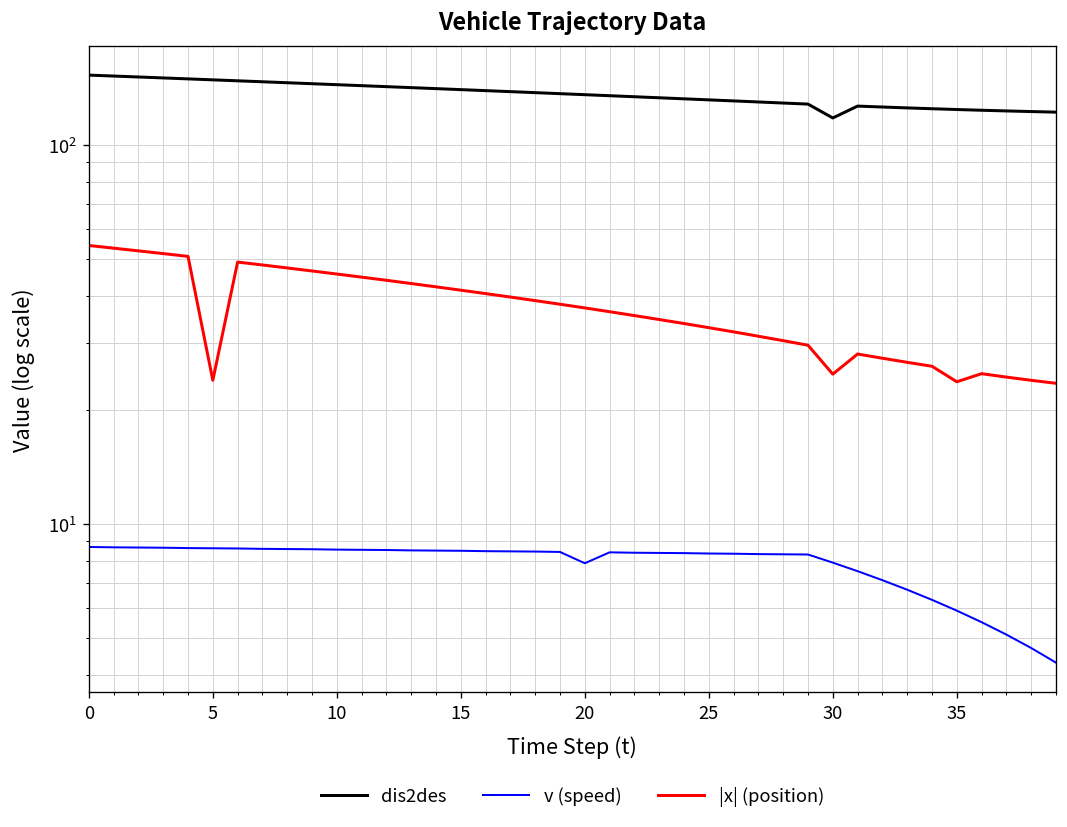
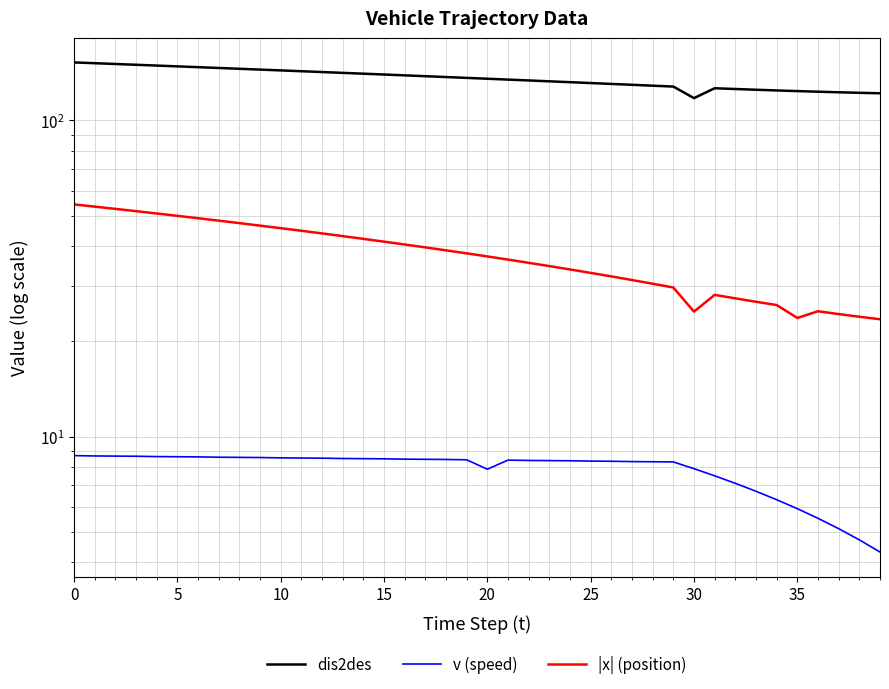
  {
    "dis2des": {
      "0": 150,
      "5": 150,
      "10": 140,
      "15": 140,
      "20": 136,
      "25": 131,
      "30": 118,
      "35": 124
    },
    "v (speed)": {
      "0": 8.7,
      "5": 8.6,
      "10": 8.6,
      "15": 8.5,
      "20": 8,
      "25": 8.4,
      "30": 8,
      "35": 6
    },
    "|x| (position)": {
      "0": 54,
-     "5": 24,
+     "5": 50,
      "10": 46,
      "15": 41,
      "20": 37,
      "25": 33,
      "30": 25,
      "35": 24
    }
  }
